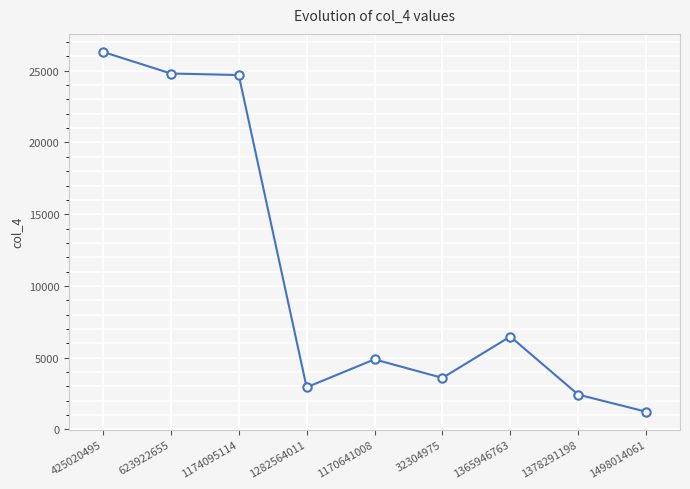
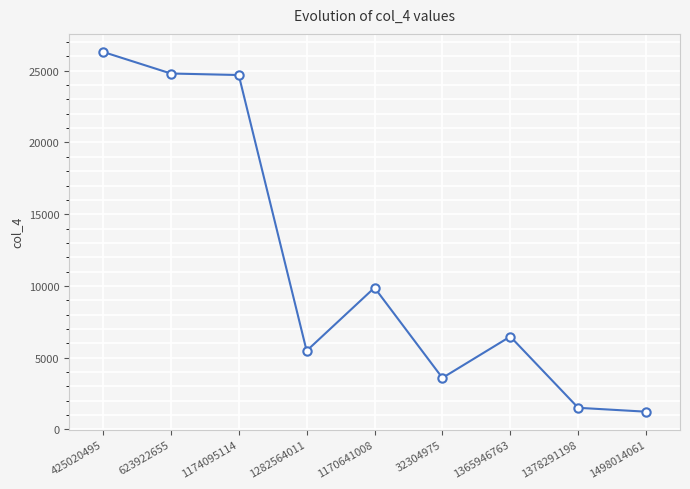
  {
    "425020495": 26300,
    "623922655": 24800,
    "1174095114": 24700,
-   "1282564011": 2900,
-   "1170641008": 4900,
+   "1282564011": 5500,
+   "1170641008": 9900,
    "32304975": 3600,
    "1365946763": 6500,
-   "1378291198": 2400,
+   "1378291198": 1500,
    "1498014061": 1200
  }
